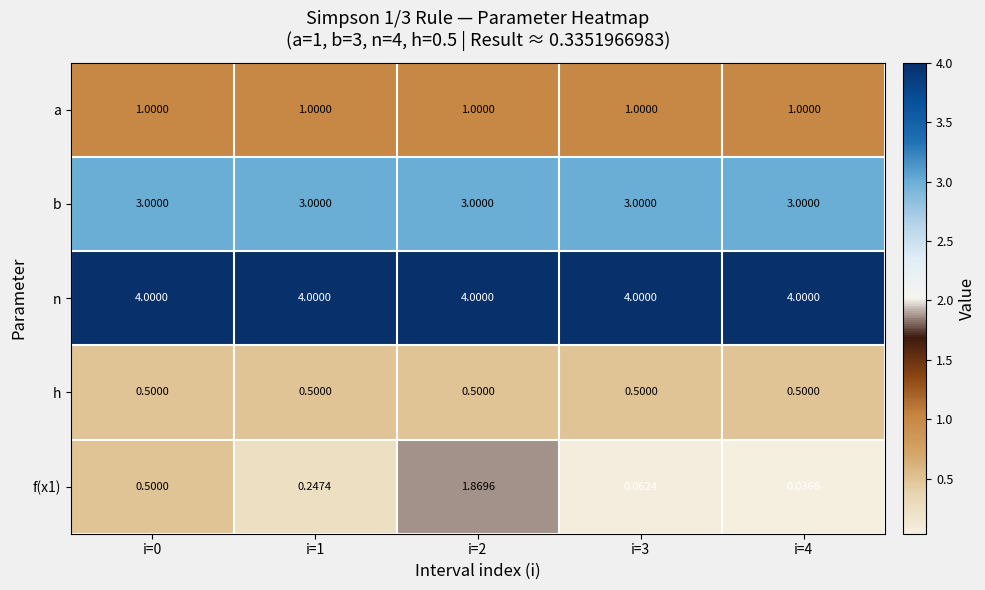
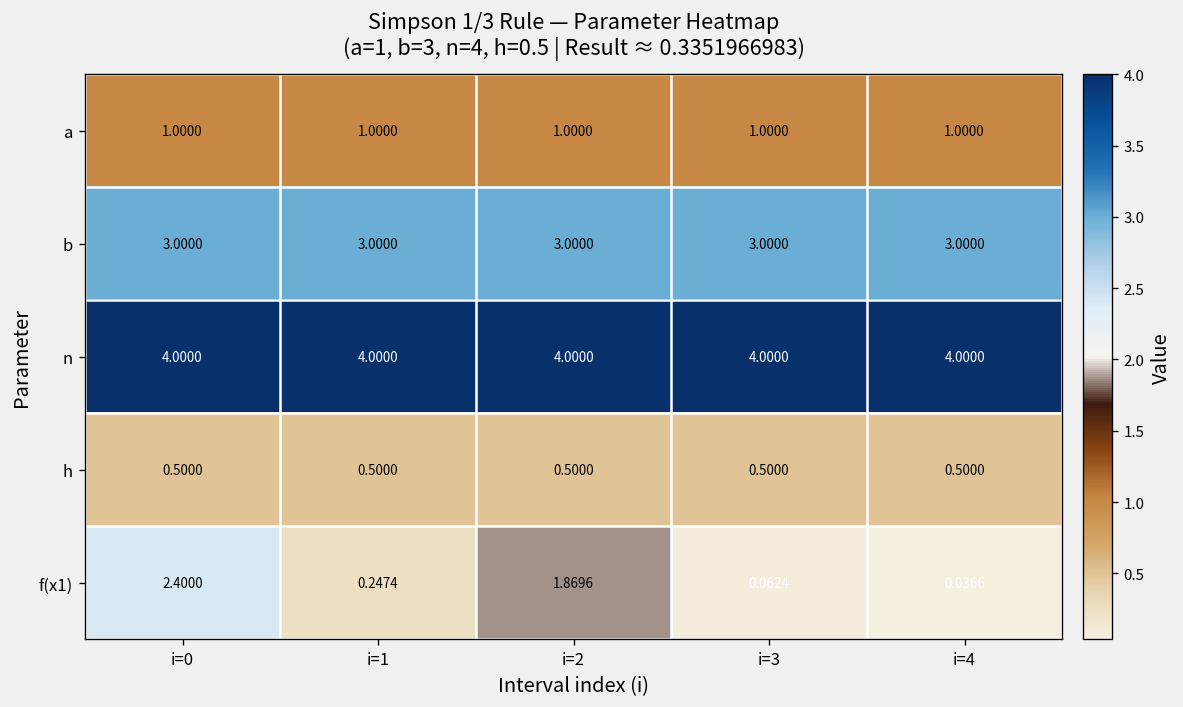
  {
    "a": {
      "i=0": 1.0000,
      "i=1": 1.0000,
      "i=2": 1.0000,
      "i=3": 1.0000,
      "i=4": 1.0000
    },
    "b": {
      "i=0": 3.0000,
      "i=1": 3.0000,
      "i=2": 3.0000,
      "i=3": 3.0000,
      "i=4": 3.0000
    },
    "n": {
      "i=0": 4.0000,
      "i=1": 4.0000,
      "i=2": 4.0000,
      "i=3": 4.0000,
      "i=4": 4.0000
    },
    "h": {
      "i=0": 0.5000,
      "i=1": 0.5000,
      "i=2": 0.5000,
      "i=3": 0.5000,
      "i=4": 0.5000
    },
    "f(x1)": {
-     "i=0": 0.5000,
+     "i=0": 2.4000,
      "i=1": 0.2474,
      "i=2": 1.8696
    }
  }
